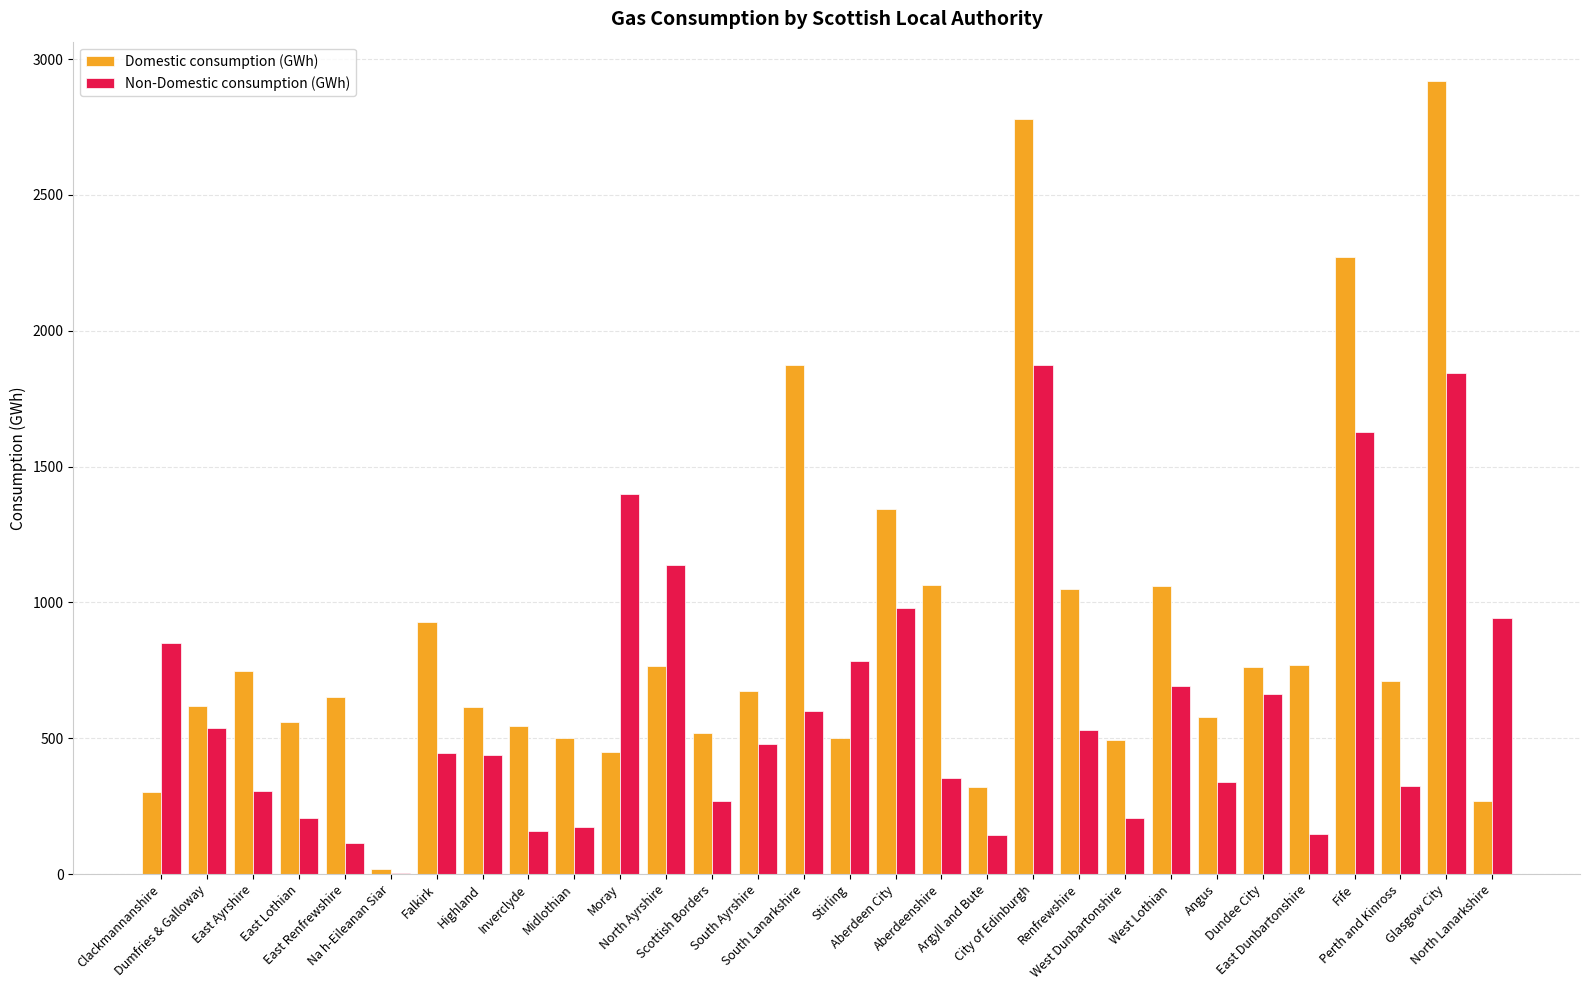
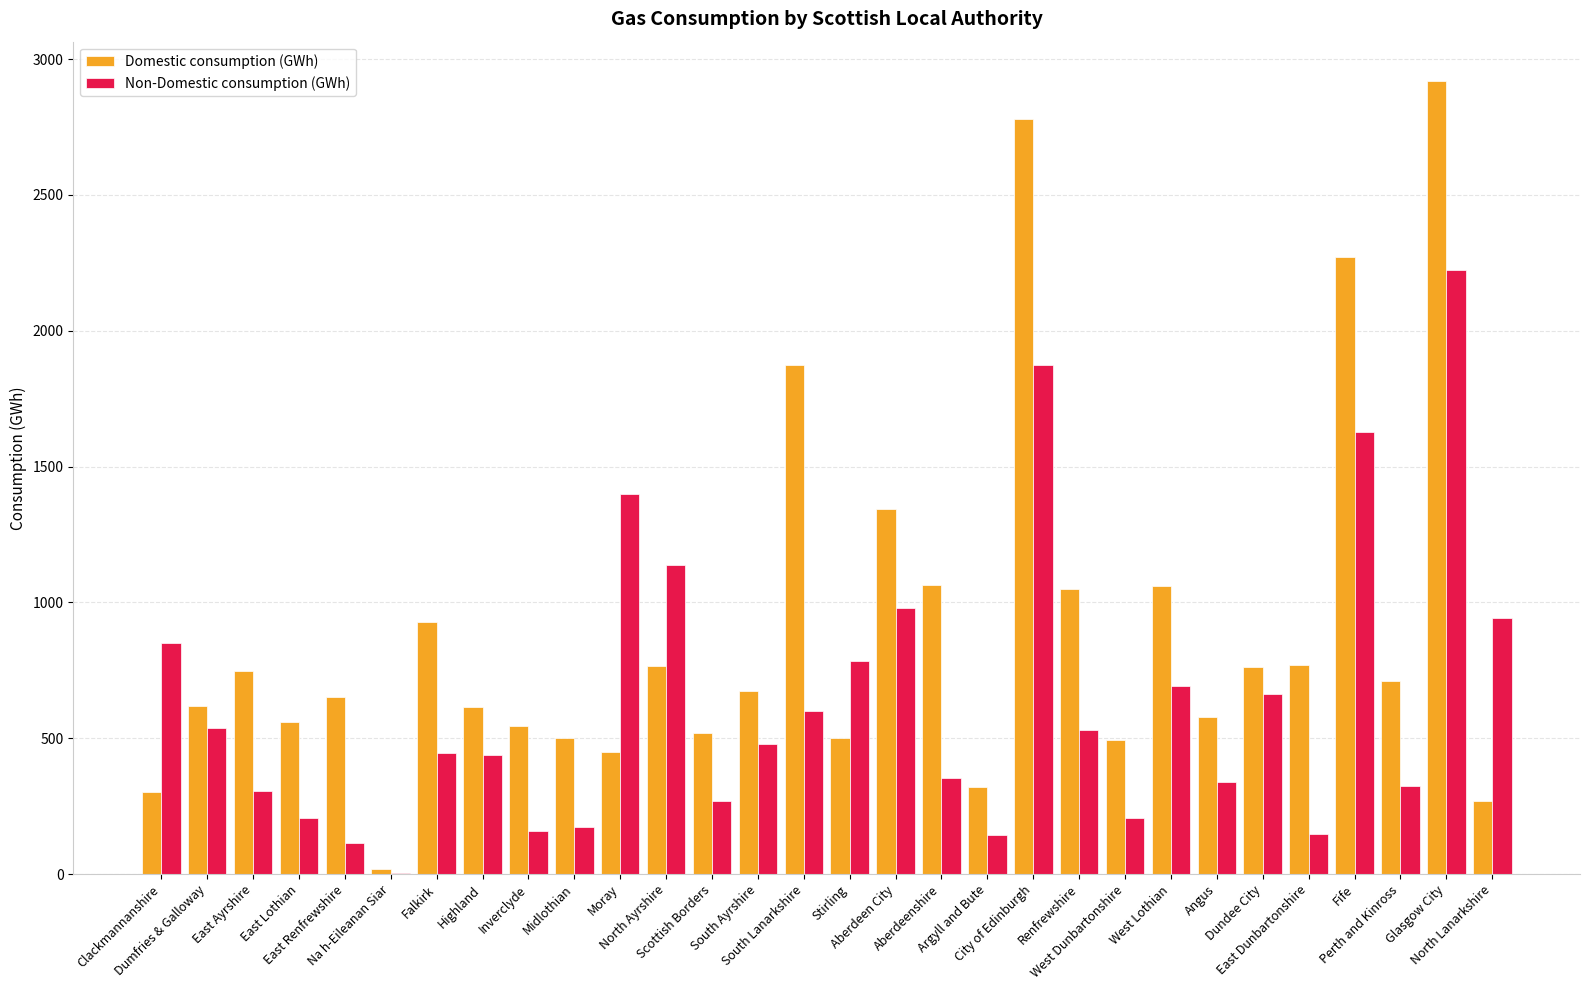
  {
    "Domestic consumption (GWh)": {
      "Clackmannanshire": 300,
      "Dumfries & Galloway": 620,
      "East Ayrshire": 750,
      "East Lothian": 560,
      "East Renfrewshire": 650,
      "Na h-Eileanan Siar": 20,
      "Falkirk": 930,
      "Highland": 620,
      "Inverclyde": 540,
      "Midlothian": 500,
      "Moray": 450,
      "North Ayrshire": 770,
      "Scottish Borders": 520,
      "South Ayrshire": 670,
      "South Lanarkshire": 1870,
      "Stirling": 500,
      "Aberdeen City": 1340,
      "Aberdeenshire": 1060,
      "Argyll and Bute": 320,
      "City of Edinburgh": 2780,
      "Renfrewshire": 1050,
      "West Dunbartonshire": 490,
      "West Lothian": 1060,
      "Angus": 580,
      "Dundee City": 760,
      "East Dunbartonshire": 770,
      "Fife": 2270,
      "Perth and Kinross": 710,
      "Glasgow City": 2920,
      "North Lanarkshire": 270
    },
    "Non-Domestic consumption (GWh)": {
      "Clackmannanshire": 850,
      "Dumfries & Galloway": 540,
      "East Ayrshire": 310,
      "East Lothian": 210,
      "East Renfrewshire": 120,
      "Falkirk": 450,
      "Highland": 440,
      "Inverclyde": 160,
      "Midlothian": 170,
      "Moray": 1400,
      "North Ayrshire": 1140,
      "Scottish Borders": 270,
      "South Ayrshire": 480,
      "South Lanarkshire": 600,
      "Stirling": 790,
      "Aberdeen City": 980,
      "Aberdeenshire": 360,
      "Argyll and Bute": 140,
      "City of Edinburgh": 1870,
      "Renfrewshire": 530,
      "West Dunbartonshire": 200,
      "West Lothian": 690,
      "Angus": 340,
      "Dundee City": 660,
      "East Dunbartonshire": 150,
      "Fife": 1630,
      "Perth and Kinross": 320,
-     "Glasgow City": 1840,
+     "Glasgow City": 2220,
      "North Lanarkshire": 940
    }
  }
